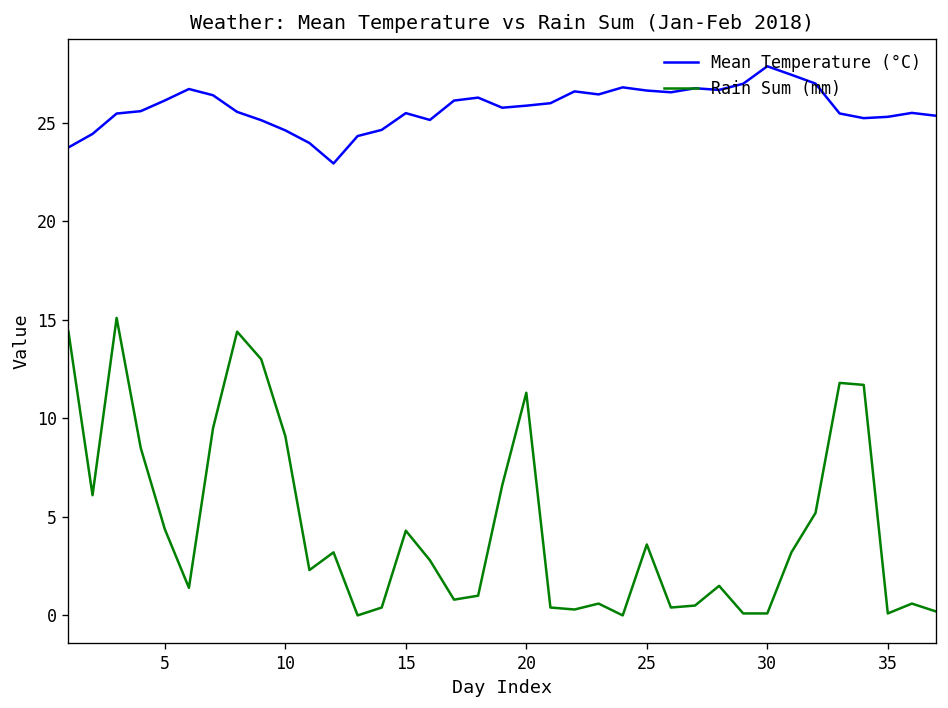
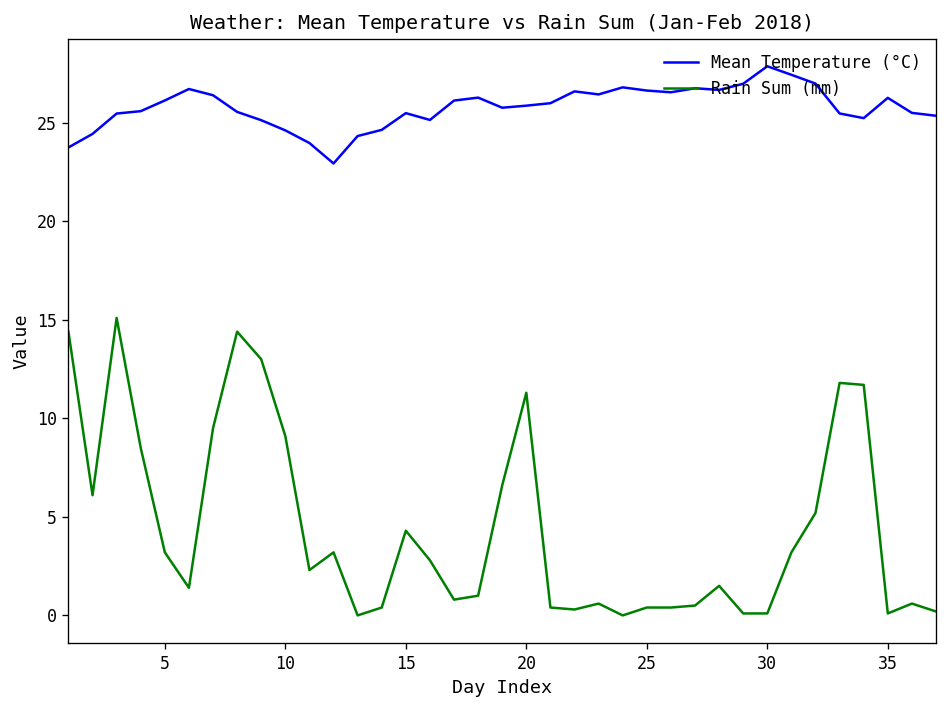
  {
    "Mean Temperature (°C)": {
      "5": 26.1,
      "10": 24.6,
      "15": 25.5,
      "20": 25.9,
      "25": 26.6,
      "30": 27.9,
-     "35": 25.3
+     "35": 26.3
    },
    "Rain Sum (mm)": {
-     "5": 4.4,
+     "5": 3.2,
      "10": 9.1,
      "15": 4.3,
      "20": 11.3,
-     "25": 3.6,
+     "25": 0.4,
      "30": 0.1,
      "35": 0.1
    }
  }
